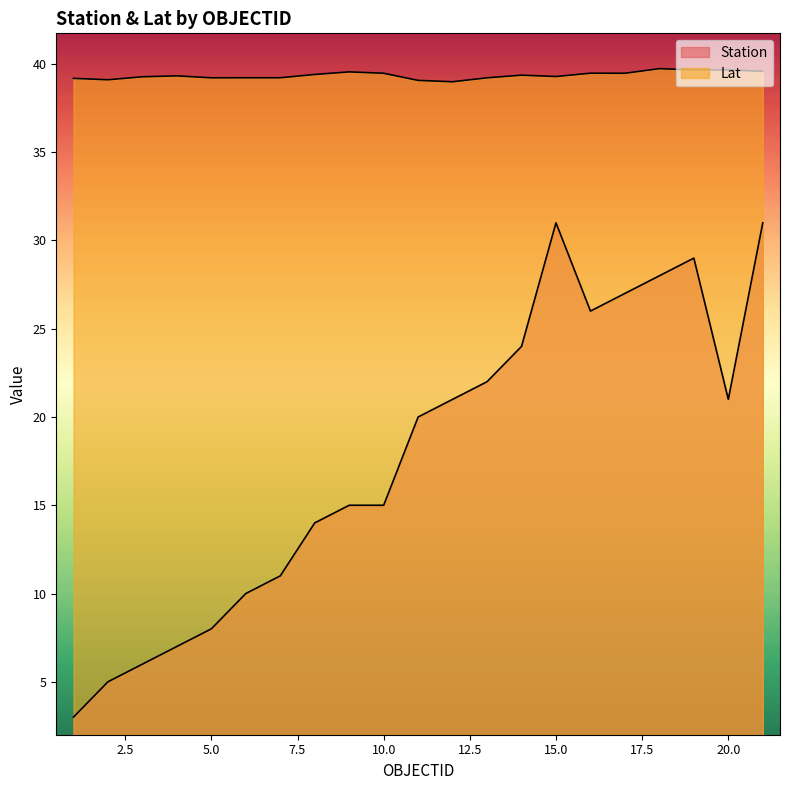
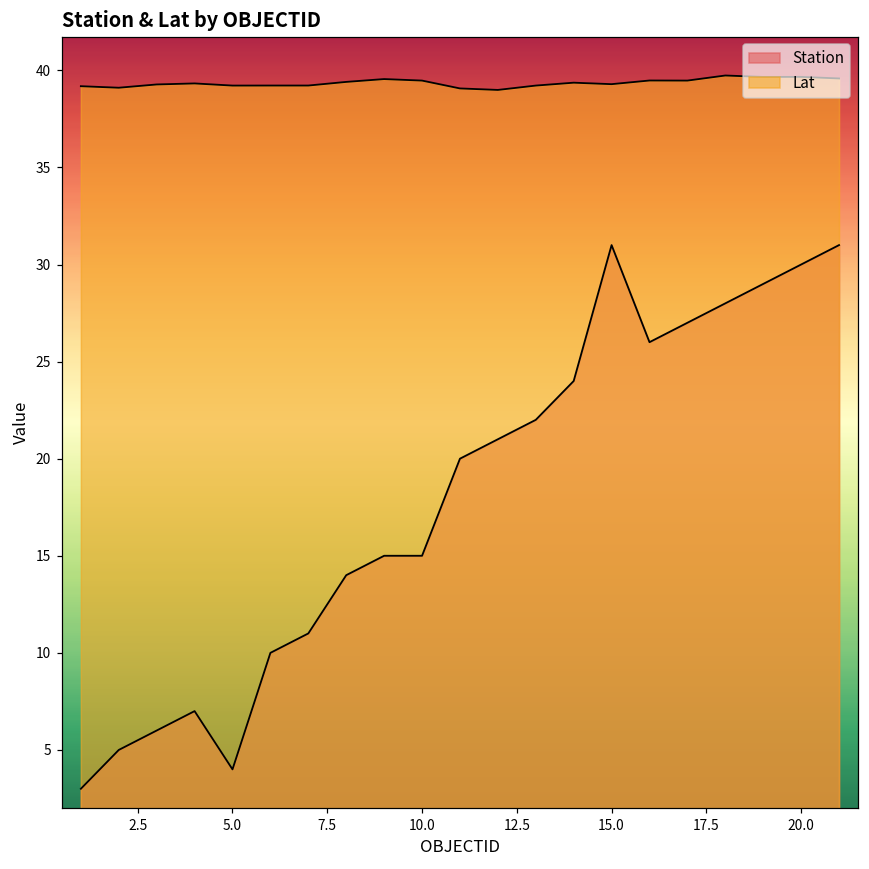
  {
    "Station": {
-     "5.0": 8,
+     "5.0": 4,
      "10.0": 15,
      "15.0": 31,
-     "20.0": 21
+     "20.0": 30
    },
    "Lat": {
      "5.0": 39.2,
      "10.0": 39.5,
      "15.0": 39.3
    }
  }
